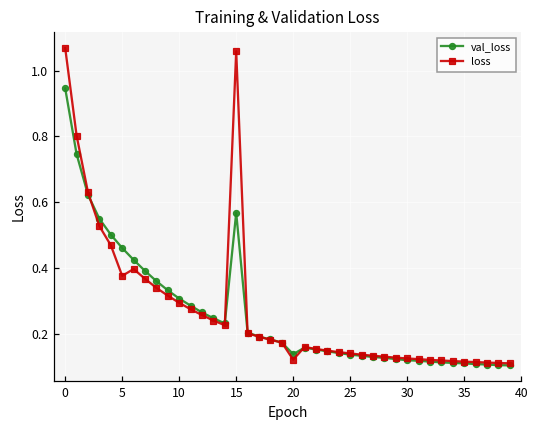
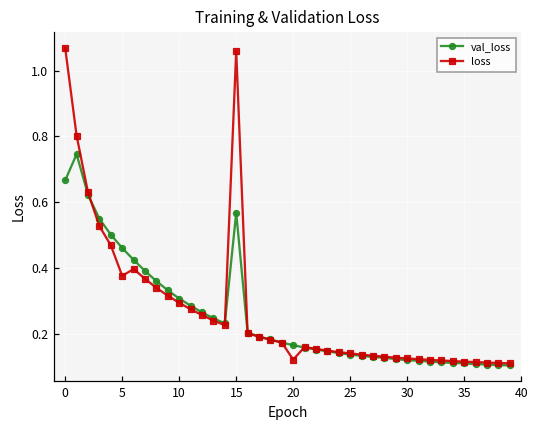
  {
    "val_loss": {
-     "0": 0.95,
+     "0": 0.67,
      "5": 0.46,
      "10": 0.31,
      "15": 0.57,
-     "20": 0.14
+     "20": 0.16
    },
    "loss": {
      "0": 1.07,
      "5": 0.38,
      "10": 0.29,
      "15": 1.06,
      "20": 0.12
    }
  }
